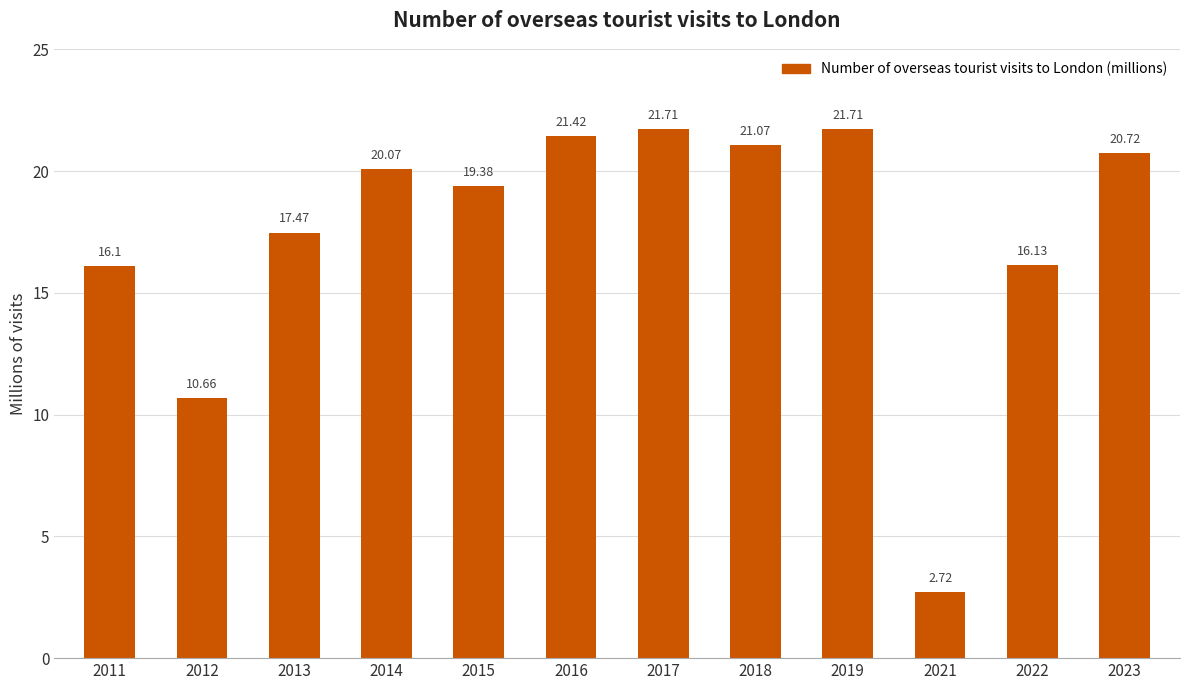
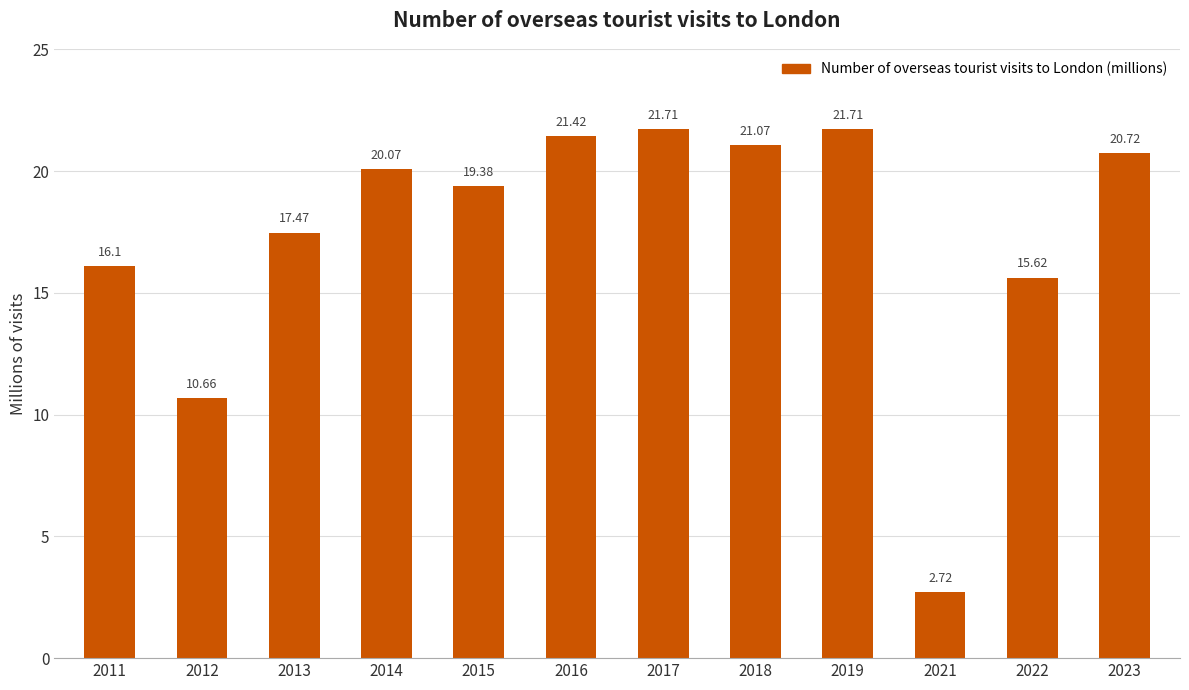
  {
    "2011": 16.1,
    "2012": 10.66,
    "2013": 17.47,
    "2014": 20.07,
    "2015": 19.38,
    "2016": 21.42,
    "2017": 21.71,
    "2018": 21.07,
    "2019": 21.71,
    "2021": 2.72,
-   "2022": 16.13,
+   "2022": 15.62,
    "2023": 20.72
  }
